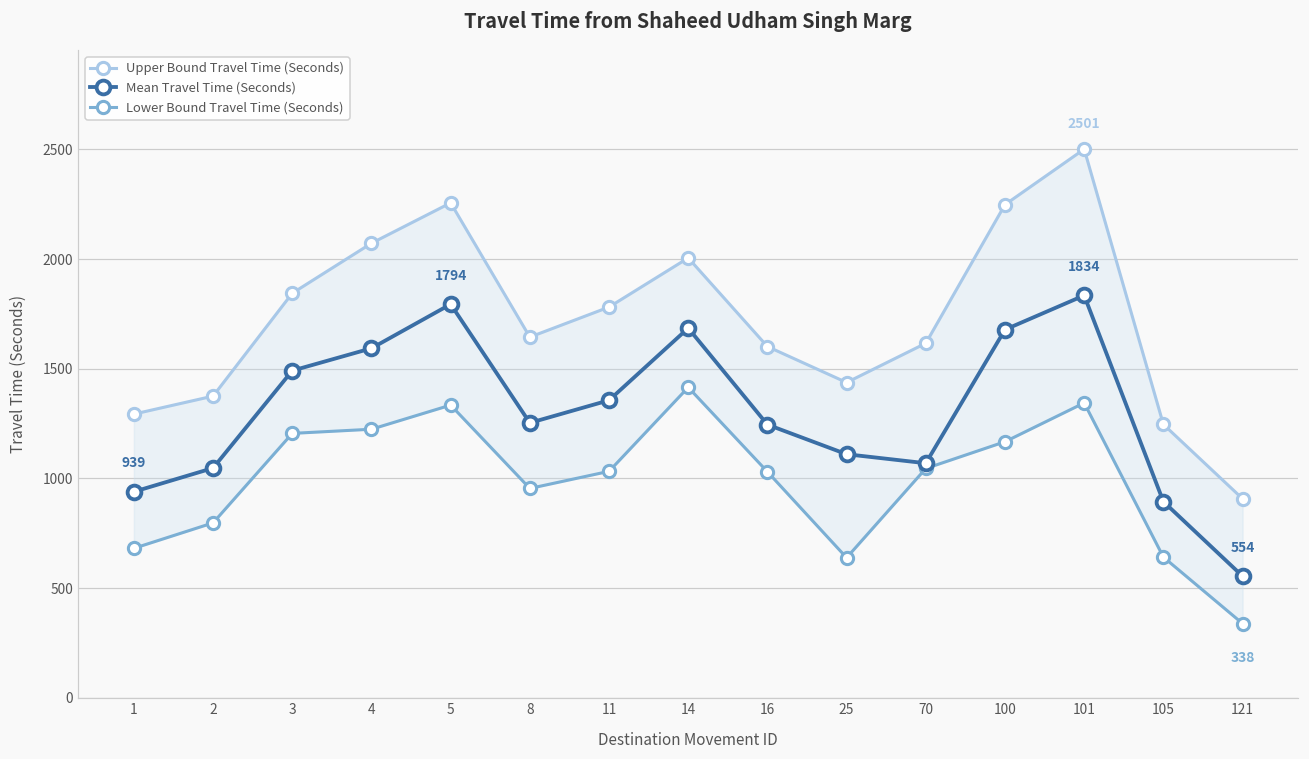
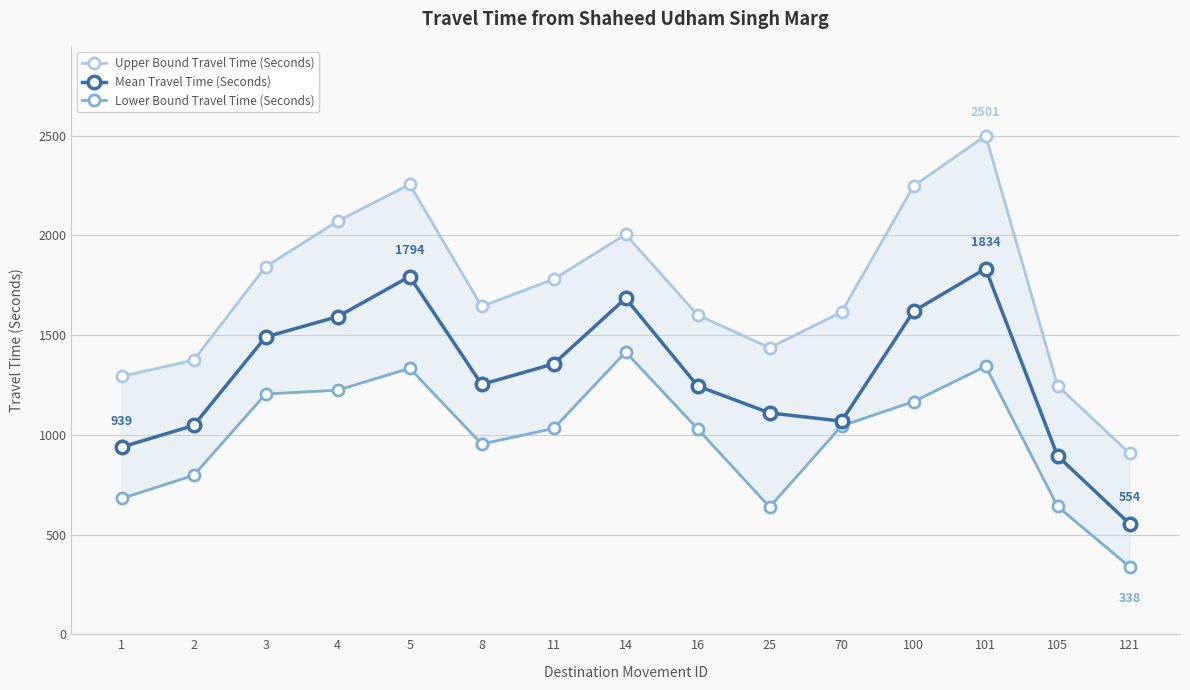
  {
    "Mean Travel Time (Seconds)": {
      "2": 1050,
      "3": 1490,
      "4": 1590,
      "8": 1250,
      "11": 1360,
      "14": 1690,
      "16": 1250,
      "25": 1110,
      "70": 1070,
-     "100": 1680,
+     "100": 1620,
      "105": 890
    }
  }
